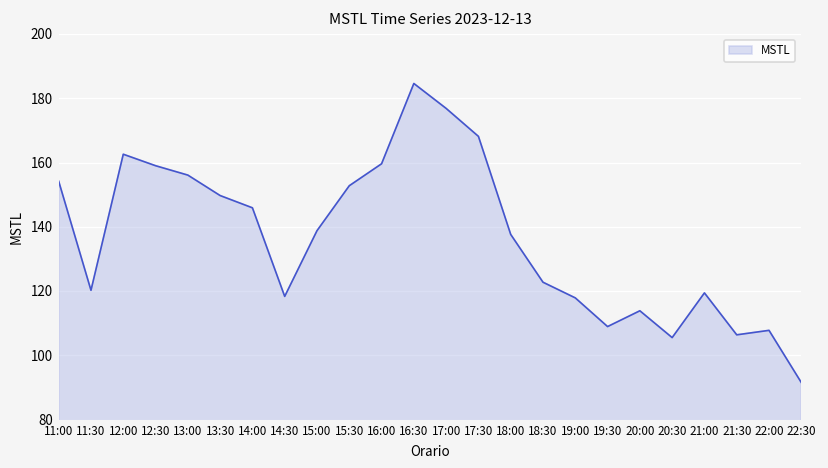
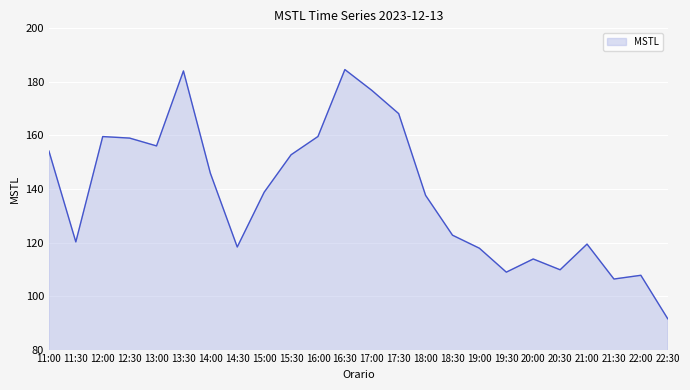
  {
    "11:00": 154,
    "11:30": 120,
-   "12:00": 163,
+   "12:00": 160,
    "12:30": 159,
    "13:00": 156,
-   "13:30": 150,
+   "13:30": 184,
    "14:00": 146,
    "14:30": 118,
    "15:00": 139,
    "15:30": 153,
    "16:00": 160,
    "16:30": 185,
    "17:00": 177,
    "17:30": 168,
    "18:00": 138,
    "18:30": 123,
    "19:00": 118,
    "19:30": 109,
    "20:00": 114,
-   "20:30": 105,
+   "20:30": 110,
    "21:00": 119,
    "21:30": 106,
    "22:00": 108,
    "22:30": 92
  }
